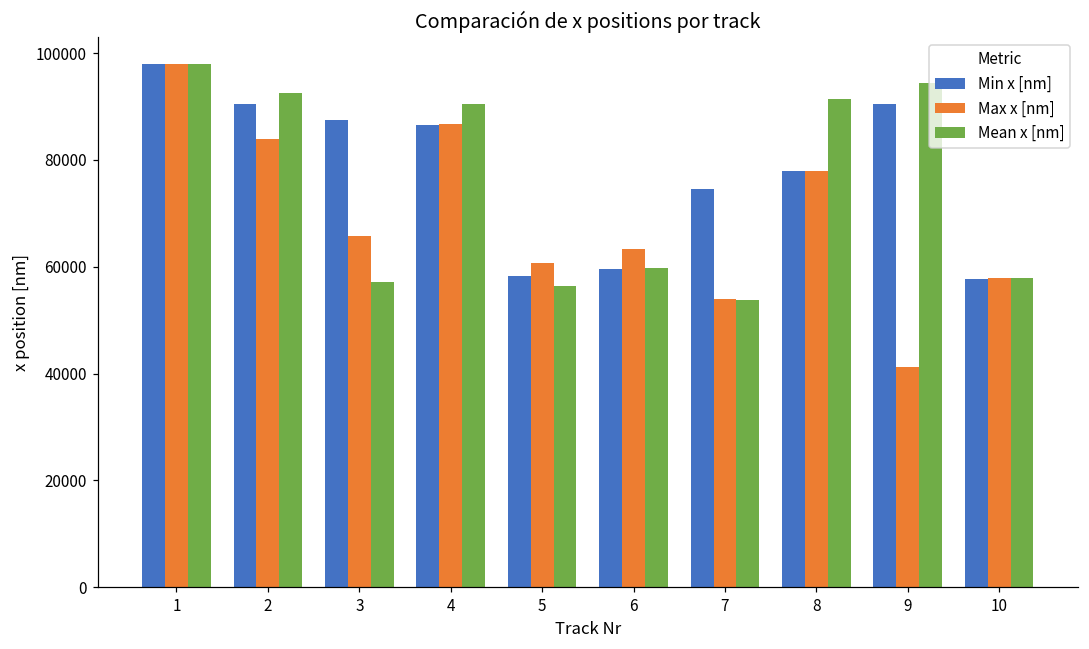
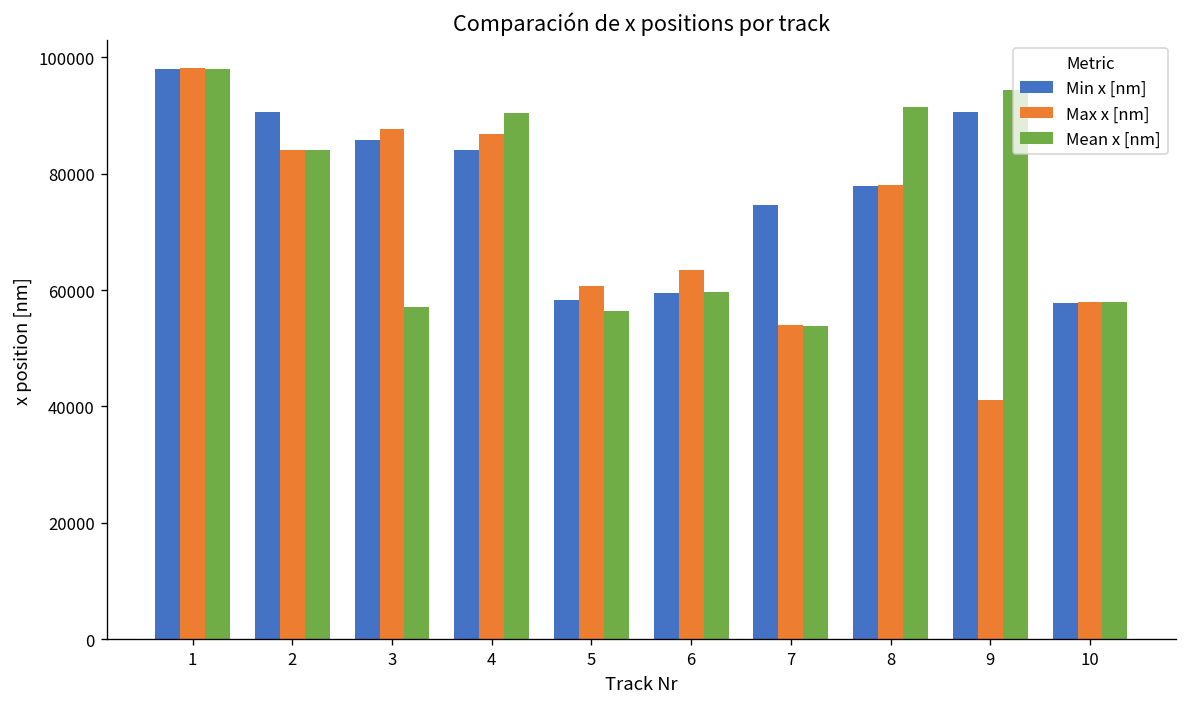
  {
    "Min x [nm]": {
      "1": 98000,
      "2": 91000,
-     "3": 87000,
-     "4": 87000,
+     "3": 86000,
+     "4": 84000,
      "5": 58000,
      "6": 60000,
      "7": 75000,
      "8": 78000,
      "9": 91000,
      "10": 58000
    },
    "Max x [nm]": {
      "1": 98000,
      "2": 84000,
-     "3": 66000,
+     "3": 88000,
      "4": 87000,
      "5": 61000,
      "6": 63000,
      "7": 54000,
      "8": 78000,
      "9": 41000,
      "10": 58000
    },
    "Mean x [nm]": {
      "1": 98000,
-     "2": 92000,
+     "2": 84000,
      "3": 57000,
      "4": 90000,
      "5": 56000,
      "6": 60000,
      "7": 54000,
      "8": 91000,
      "10": 58000
    }
  }
